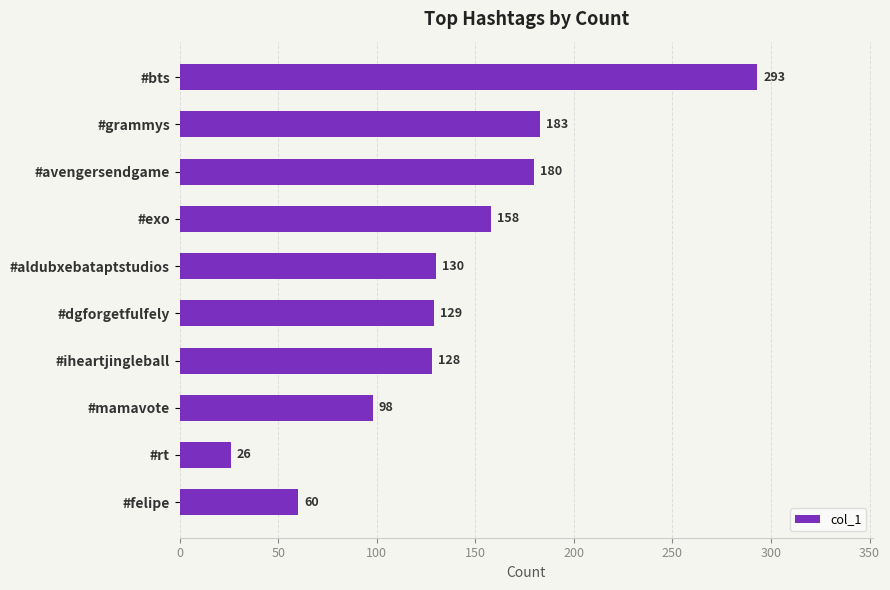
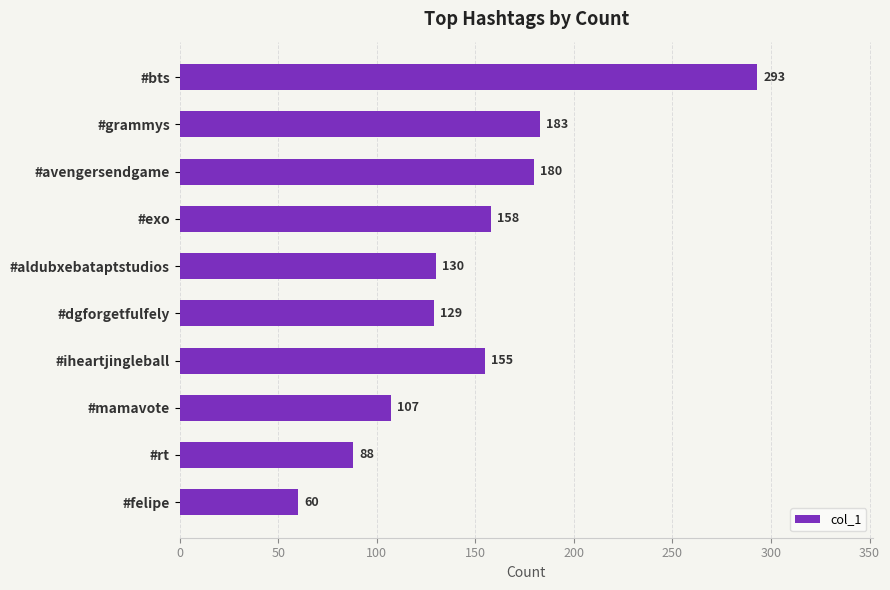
  {
    "#bts": 293,
    "#grammys": 183,
    "#avengersendgame": 180,
    "#exo": 158,
    "#aldubxebataptstudios": 130,
    "#dgforgetfulfely": 129,
-   "#iheartjingleball": 128,
-   "#mamavote": 98,
-   "#rt": 26,
+   "#iheartjingleball": 155,
+   "#mamavote": 107,
+   "#rt": 88,
    "#felipe": 60
  }
